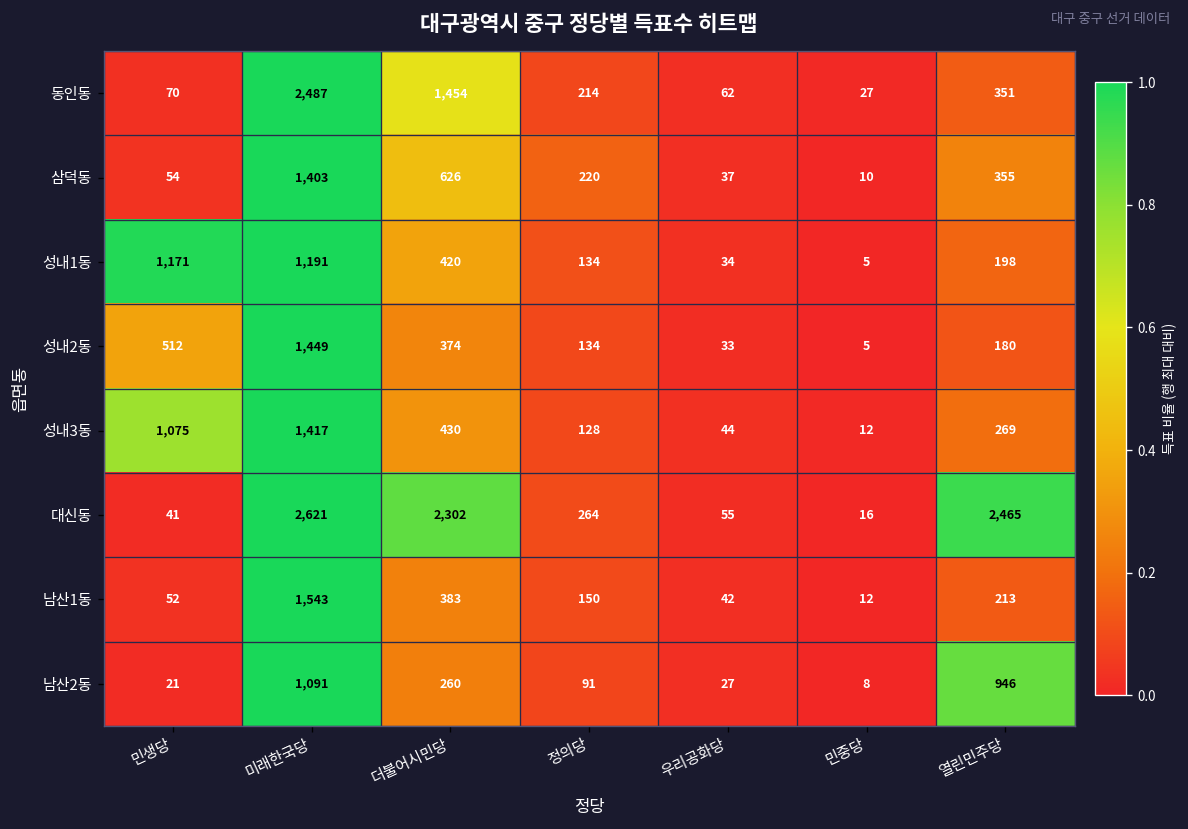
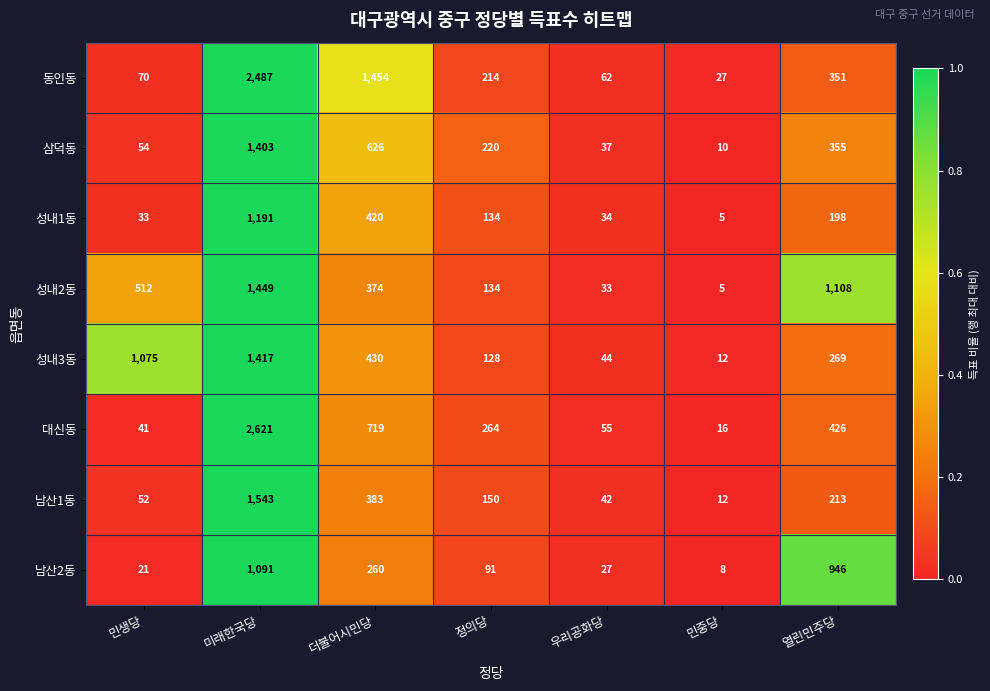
  {
    "동인동": {
      "민생당": "70",
      "미래한국당": "2,487",
      "더불어시민당": "1,454",
      "정의당": "214",
      "우리공화당": "62",
      "민중당": "27",
      "열린민주당": "351"
    },
    "삼덕동": {
      "민생당": "54",
      "미래한국당": "1,403",
      "더불어시민당": "626",
      "정의당": "220",
      "우리공화당": "37",
      "민중당": "10",
      "열린민주당": "355"
    },
    "성내1동": {
-     "민생당": "1,171",
+     "민생당": "33",
      "미래한국당": "1,191",
      "더불어시민당": "420",
      "정의당": "134",
      "우리공화당": "34",
      "민중당": "5",
      "열린민주당": "198"
    },
    "성내2동": {
      "민생당": "512",
      "미래한국당": "1,449",
      "더불어시민당": "374",
      "정의당": "134",
      "우리공화당": "33",
      "민중당": "5",
-     "열린민주당": "180"
+     "열린민주당": "1,108"
    },
    "성내3동": {
      "민생당": "1,075",
      "미래한국당": "1,417",
      "더불어시민당": "430",
      "정의당": "128",
      "우리공화당": "44",
      "민중당": "12",
      "열린민주당": "269"
    },
    "대신동": {
      "민생당": "41",
      "미래한국당": "2,621",
-     "더불어시민당": "2,302",
+     "더불어시민당": "719",
      "정의당": "264",
      "우리공화당": "55",
      "민중당": "16",
-     "열린민주당": "2,465"
+     "열린민주당": "426"
    },
    "남산1동": {
      "민생당": "52",
      "미래한국당": "1,543",
      "더불어시민당": "383",
      "정의당": "150",
      "우리공화당": "42",
      "민중당": "12",
      "열린민주당": "213"
    },
    "남산2동": {
      "민생당": "21",
      "미래한국당": "1,091",
      "더불어시민당": "260",
      "정의당": "91",
      "우리공화당": "27",
      "민중당": "8",
      "열린민주당": "946"
    }
  }
